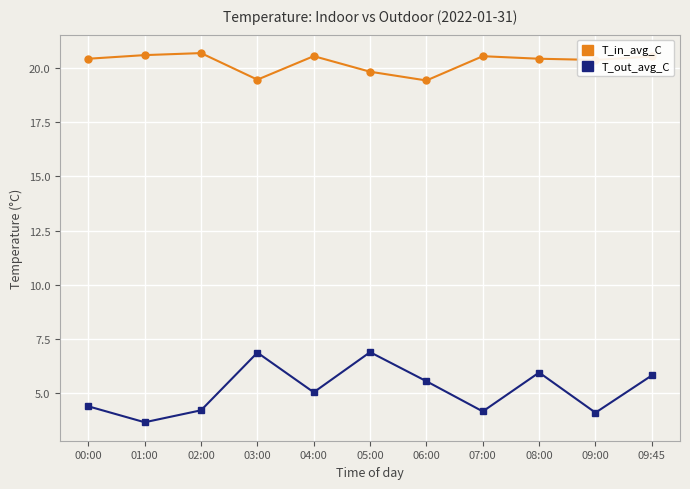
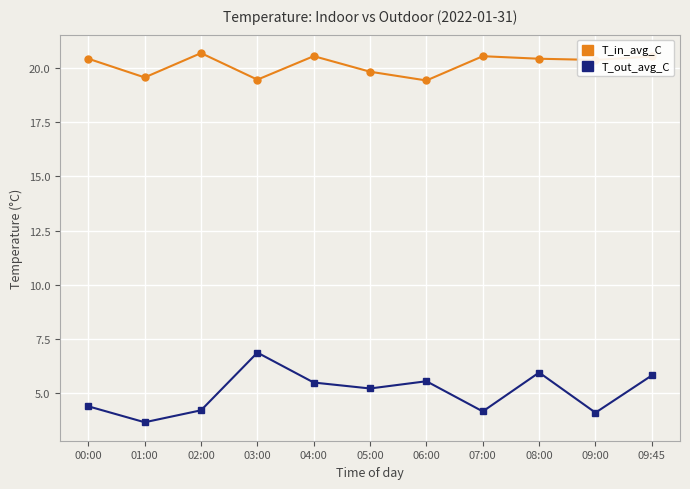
  {
    "T_in_avg_C": {
      "00:00": 20.4,
-     "01:00": 20.6,
+     "01:00": 19.6,
      "02:00": 20.7,
      "03:00": 19.5,
      "04:00": 20.5,
      "05:00": 19.8,
      "06:00": 19.4,
      "07:00": 20.5,
      "08:00": 20.4
    },
    "T_out_avg_C": {
      "00:00": 4.4,
      "01:00": 3.7,
      "02:00": 4.2,
      "03:00": 6.9,
-     "04:00": 5.0,
-     "05:00": 6.9,
+     "04:00": 5.5,
+     "05:00": 5.2,
      "06:00": 5.6,
      "07:00": 4.2,
      "08:00": 6.0,
      "09:00": 4.1,
      "09:45": 5.8
    }
  }
